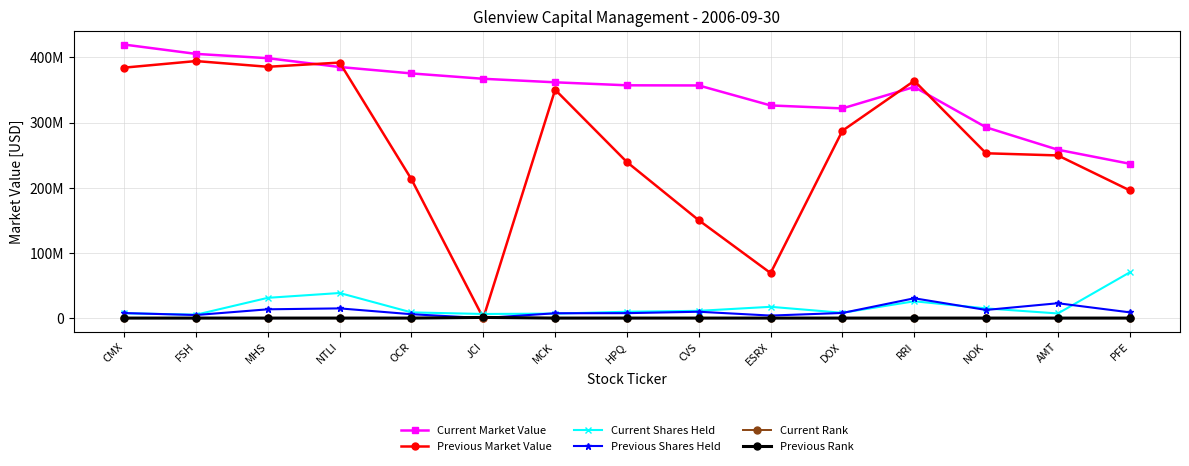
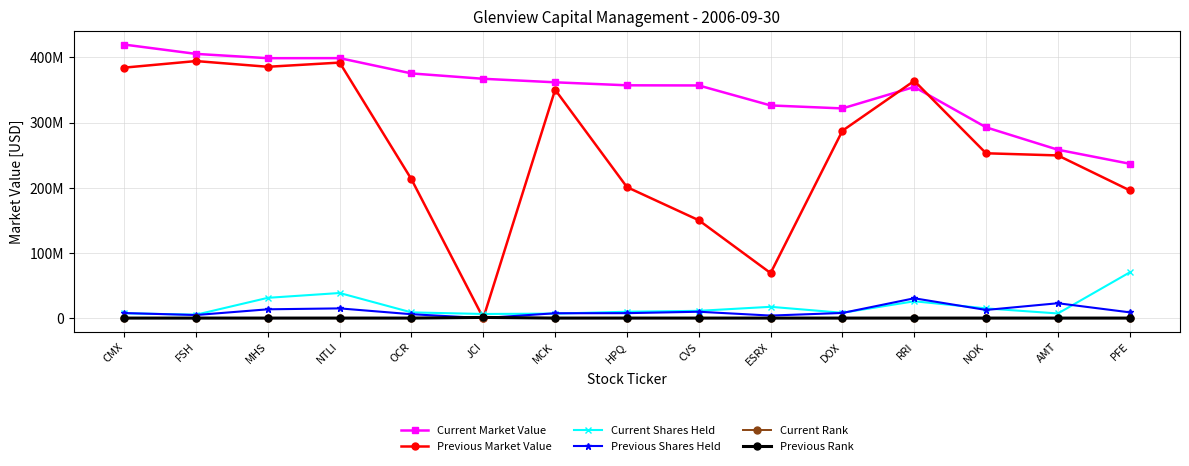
  {
    "Current Market Value": {
      "CMX": 420000000,
      "FSH": 410000000,
      "MHS": 400000000,
-     "NTLI": 390000000,
+     "NTLI": 400000000,
      "OCR": 380000000,
      "JCI": 370000000,
      "MCK": 360000000,
      "HPQ": 360000000,
      "CVS": 360000000,
      "ESRX": 330000000,
      "DOX": 320000000,
      "RRI": 350000000,
      "NOK": 290000000,
      "AMT": 260000000,
      "PFE": 240000000
    },
    "Previous Market Value": {
      "CMX": 380000000,
      "FSH": 390000000,
      "MHS": 390000000,
      "NTLI": 390000000,
      "OCR": 210000000,
      "MCK": 350000000,
-     "HPQ": 240000000,
+     "HPQ": 200000000,
      "CVS": 150000000,
      "ESRX": 70000000,
      "DOX": 290000000,
      "RRI": 360000000,
      "NOK": 250000000,
      "AMT": 250000000,
      "PFE": 200000000
    },
    "Current Shares Held": {
      "MHS": 30000000,
      "NTLI": 40000000,
      "JCI": 10000000,
      "ESRX": 20000000,
      "RRI": 30000000,
      "AMT": 10000000,
      "PFE": 70000000
    },
    "Previous Shares Held": {
      "MHS": 10000000,
      "NTLI": 10000000,
      "RRI": 30000000,
      "AMT": 20000000,
      "PFE": 10000000
    },
    "Previous Rank": {
      "CMX": 0,
      "FSH": 0,
      "MHS": 0,
      "NTLI": 0,
      "OCR": 0,
      "MCK": 0,
      "HPQ": 0,
      "CVS": 0,
      "DOX": 0,
      "RRI": 0,
      "NOK": 0,
      "AMT": 0,
      "PFE": 0
    }
  }
